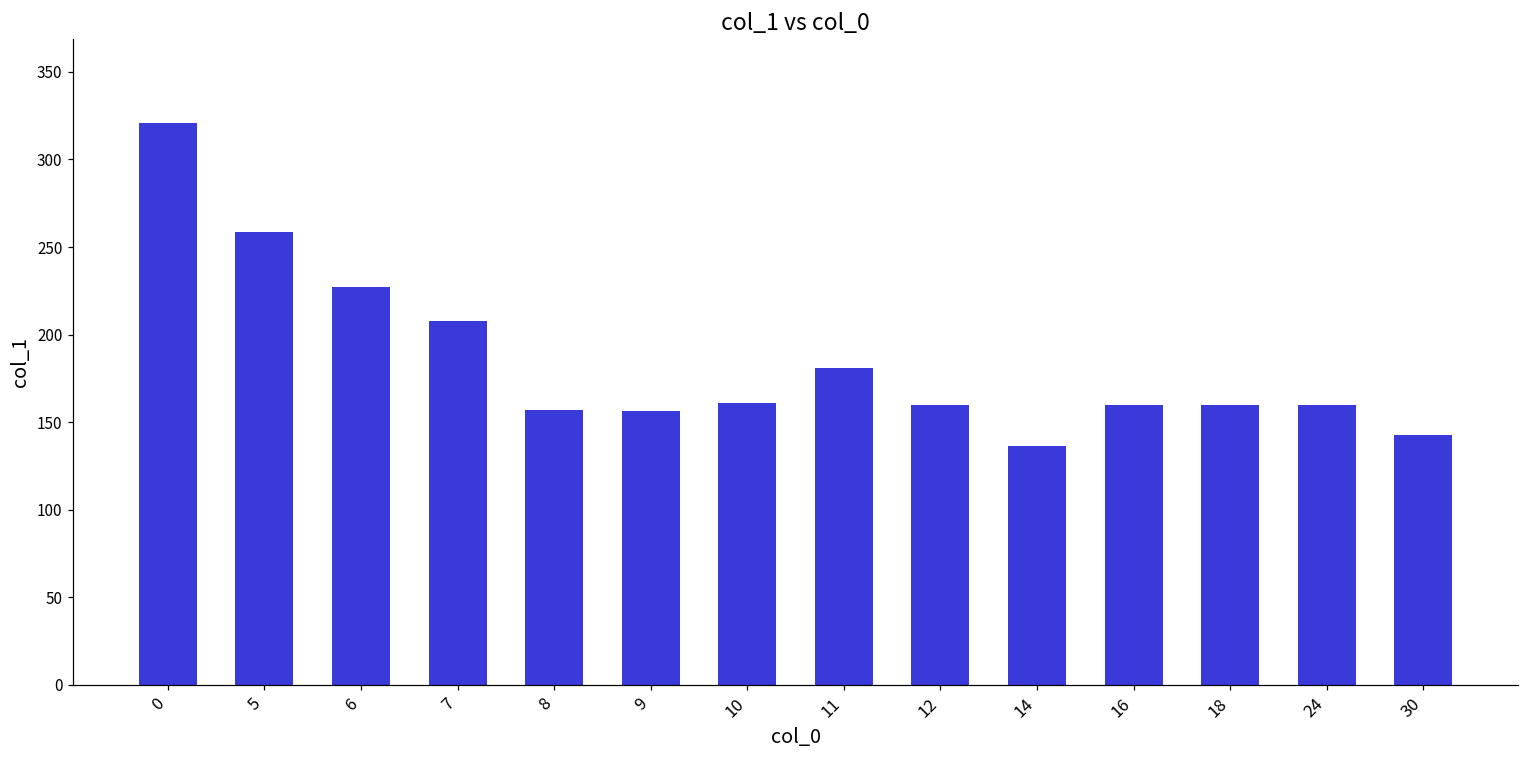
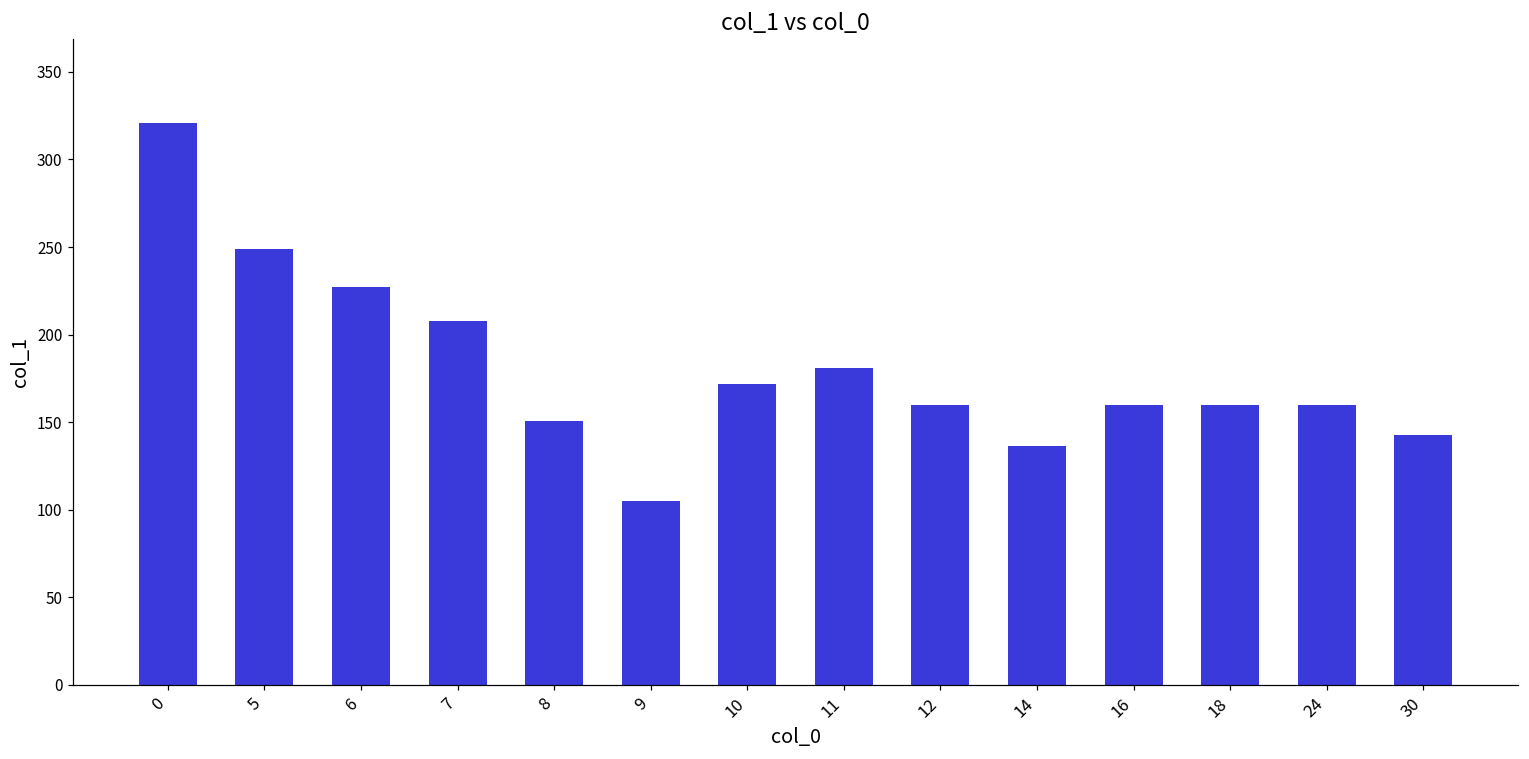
  {
    "0": 321,
-   "5": 259,
+   "5": 249,
    "6": 227,
    "7": 208,
-   "8": 157,
-   "9": 156,
-   "10": 161,
+   "8": 151,
+   "9": 105,
+   "10": 172,
    "11": 181,
    "12": 160,
    "14": 137,
    "16": 160,
    "18": 160,
    "24": 160,
    "30": 143
  }
